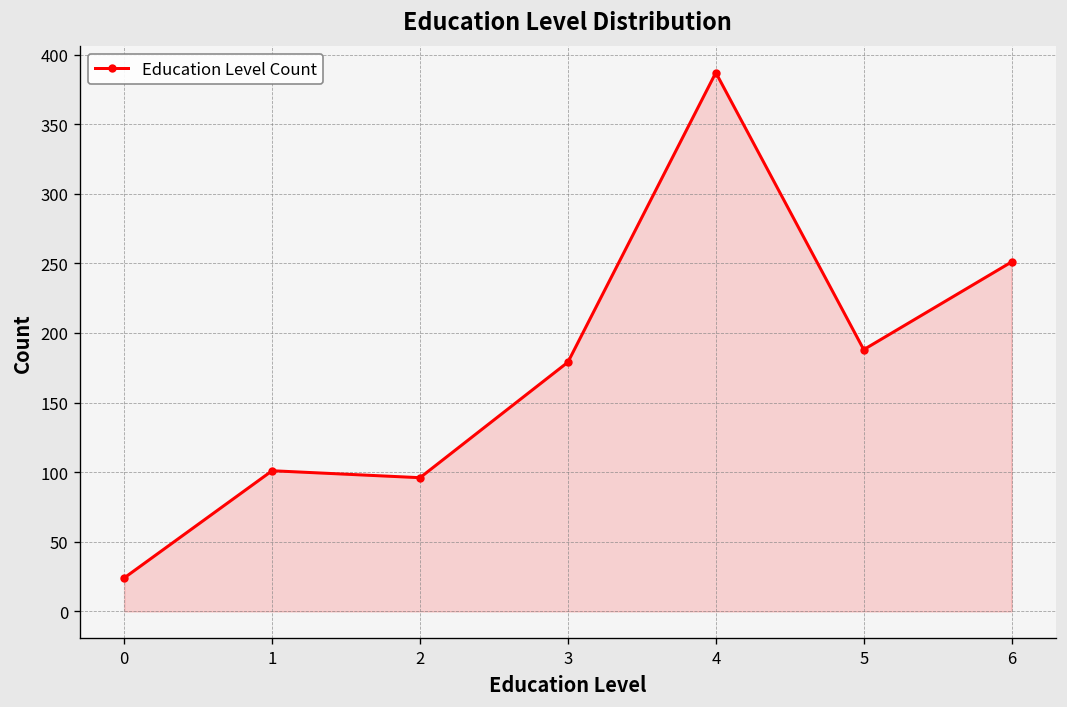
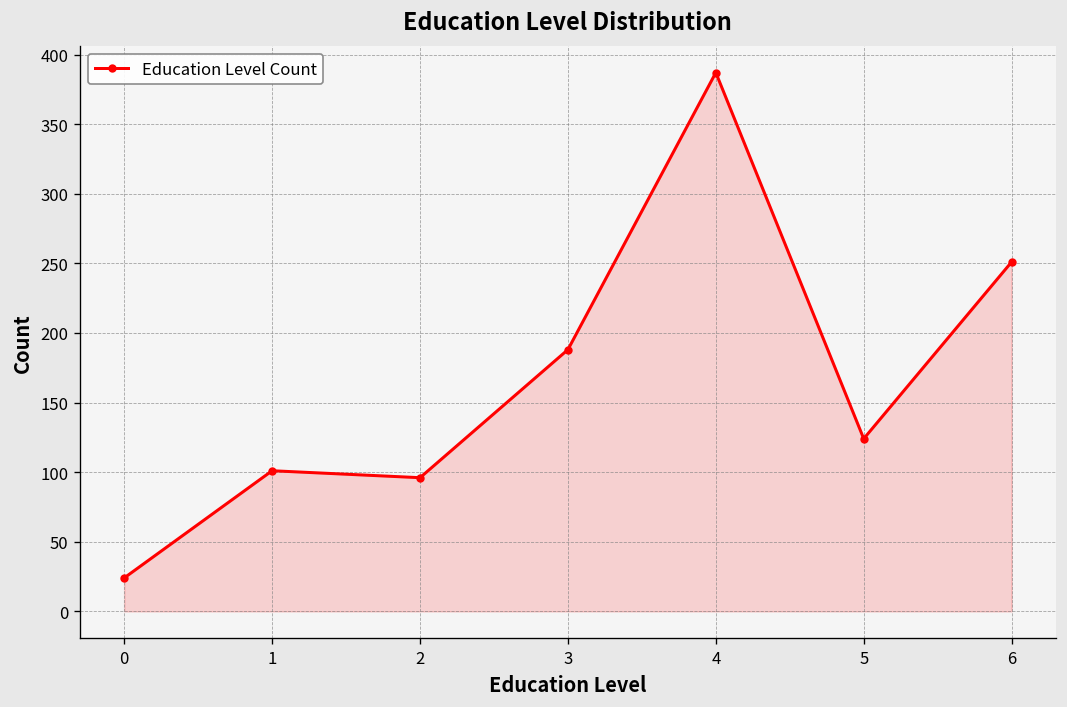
  {
    "0": 24,
    "1": 101,
    "2": 96,
-   "3": 179,
+   "3": 188,
    "4": 387,
-   "5": 188,
+   "5": 124,
    "6": 251
  }
